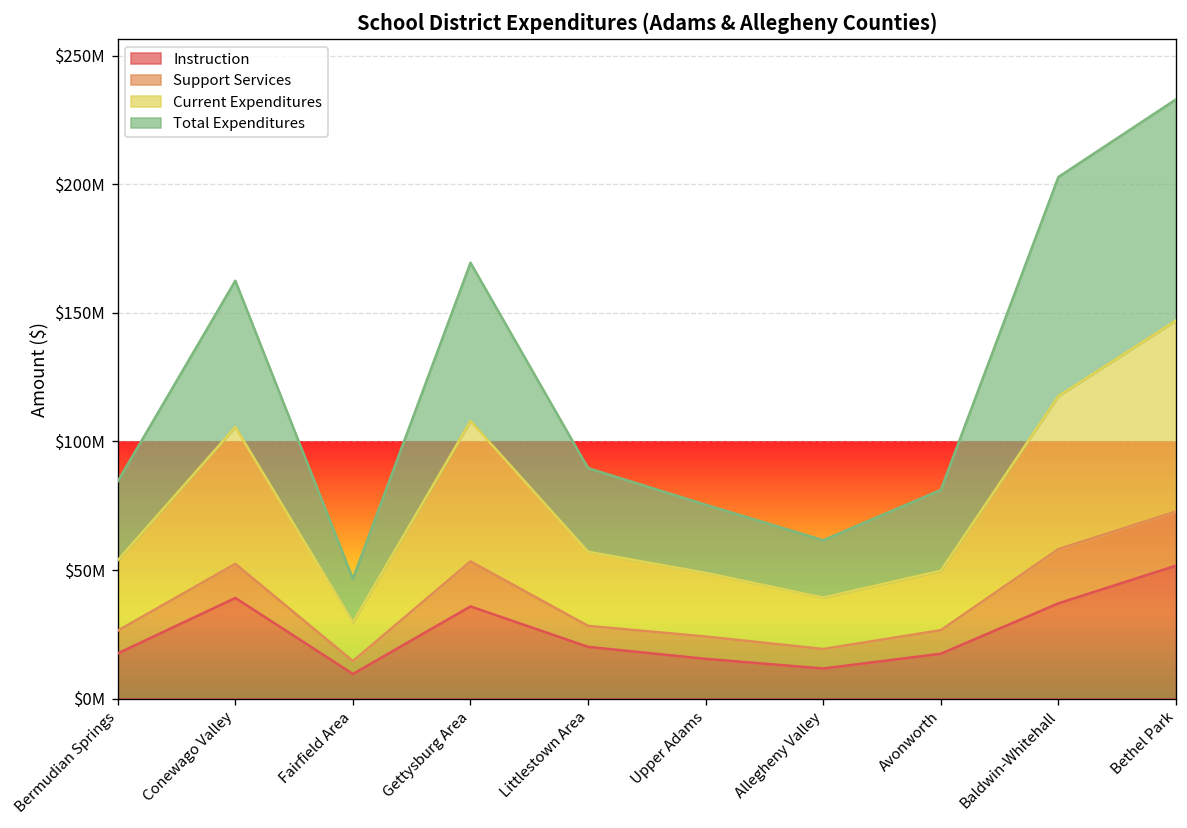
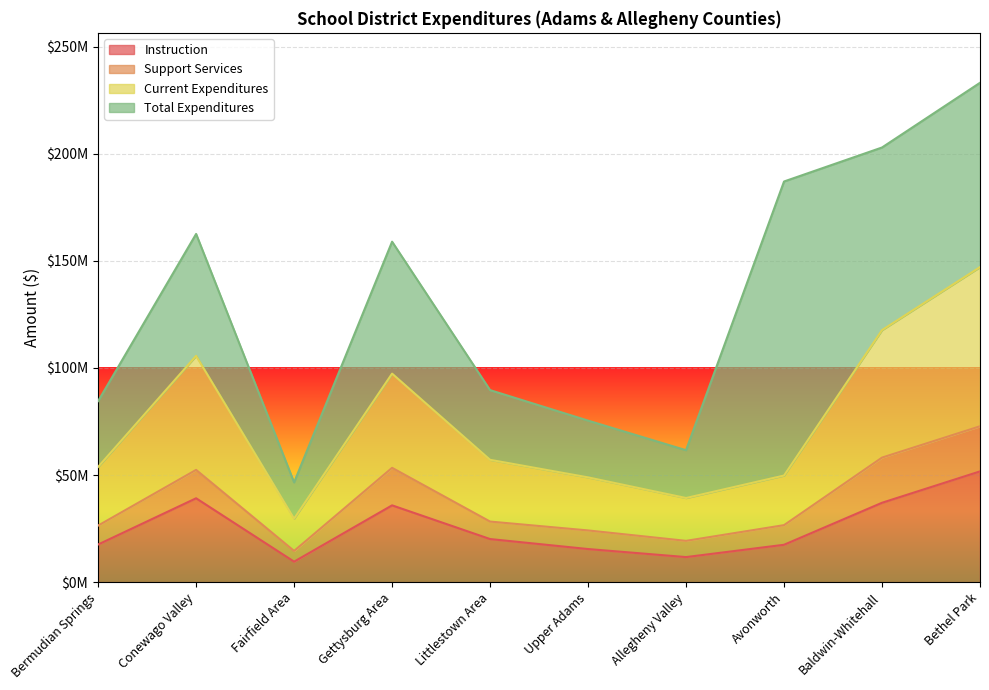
  {
    "Current Expenditures": {
      "Bermudian Springs": "$27000000",
      "Conewago Valley": "$53000000",
      "Fairfield Area": "$15000000",
-     "Gettysburg Area": "$55000000",
+     "Gettysburg Area": "$44000000",
      "Littlestown Area": "$29000000",
      "Upper Adams": "$25000000",
      "Allegheny Valley": "$20000000",
      "Avonworth": "$23000000",
      "Baldwin-Whitehall": "$60000000",
      "Bethel Park": "$74000000"
    },
    "Total Expenditures": {
      "Bermudian Springs": "$31000000",
      "Conewago Valley": "$57000000",
      "Fairfield Area": "$17000000",
      "Gettysburg Area": "$62000000",
      "Littlestown Area": "$33000000",
      "Upper Adams": "$26000000",
      "Allegheny Valley": "$22000000",
-     "Avonworth": "$31000000",
+     "Avonworth": "$137000000",
      "Baldwin-Whitehall": "$85000000",
      "Bethel Park": "$86000000"
    }
  }
